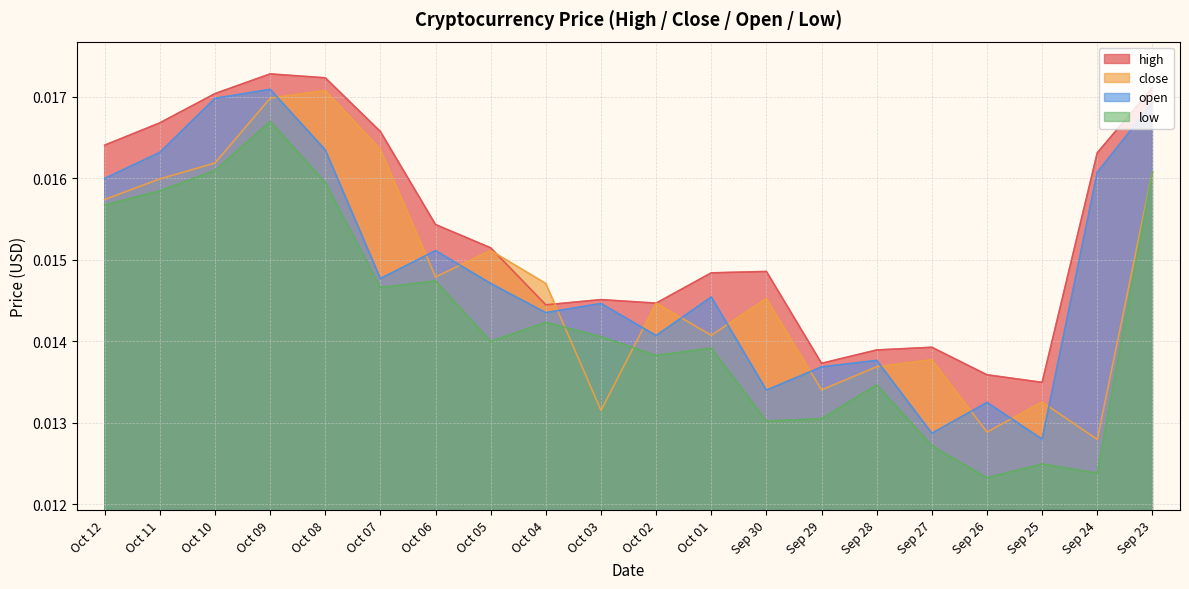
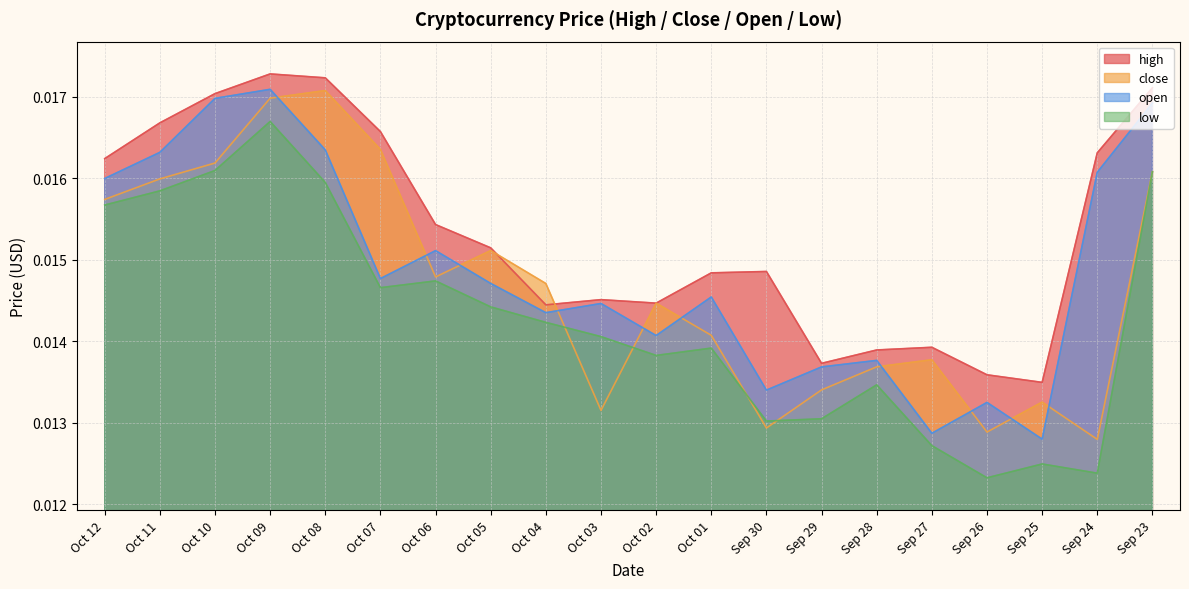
  {
    "high": {
-     "Oct 12": 0.0164,
+     "Oct 12": 0.0162,
      "Oct 11": 0.0167,
      "Oct 10": 0.0170,
      "Oct 09": 0.0173,
      "Oct 08": 0.0172,
      "Oct 07": 0.0166,
      "Oct 06": 0.0154,
      "Oct 05": 0.0151,
      "Oct 04": 0.0144,
      "Oct 03": 0.0145,
      "Oct 01": 0.0148,
      "Sep 30": 0.0149,
      "Sep 29": 0.0137,
      "Sep 28": 0.0139,
      "Sep 27": 0.0139,
      "Sep 26": 0.0136,
      "Sep 25": 0.0135,
      "Sep 24": 0.0163
    },
    "close": {
      "Oct 12": 0.0157,
      "Oct 11": 0.0160,
      "Oct 10": 0.0162,
      "Oct 09": 0.0170,
      "Oct 08": 0.0171,
      "Oct 07": 0.0164,
      "Oct 06": 0.0148,
      "Oct 05": 0.0151,
      "Oct 04": 0.0147,
      "Oct 03": 0.0132,
      "Oct 01": 0.0141,
-     "Sep 30": 0.0145,
+     "Sep 30": 0.0129,
      "Sep 29": 0.0134,
      "Sep 28": 0.0137,
      "Sep 27": 0.0138,
      "Sep 26": 0.0129,
      "Sep 25": 0.0133,
      "Sep 24": 0.0128
    },
    "open": {
      "Oct 12": 0.0160,
      "Oct 11": 0.0163,
      "Oct 10": 0.0170,
      "Oct 09": 0.0171,
      "Oct 08": 0.0163,
      "Oct 07": 0.0148,
      "Oct 06": 0.0151,
      "Oct 05": 0.0147,
      "Oct 04": 0.0144,
      "Oct 03": 0.0145,
      "Oct 02": 0.0141,
      "Oct 01": 0.0145,
      "Sep 30": 0.0134,
      "Sep 29": 0.0137,
      "Sep 28": 0.0138,
      "Sep 27": 0.0129,
      "Sep 26": 0.0132,
      "Sep 25": 0.0128,
      "Sep 24": 0.0161
    },
    "low": {
      "Oct 12": 0.0157,
      "Oct 11": 0.0158,
      "Oct 10": 0.0161,
      "Oct 09": 0.0167,
      "Oct 08": 0.0159,
      "Oct 07": 0.0147,
      "Oct 06": 0.0147,
-     "Oct 05": 0.0140,
+     "Oct 05": 0.0144,
      "Oct 04": 0.0142,
      "Oct 03": 0.0141,
      "Oct 02": 0.0138,
      "Oct 01": 0.0139,
      "Sep 30": 0.0130,
      "Sep 29": 0.0130,
      "Sep 28": 0.0135,
      "Sep 27": 0.0127,
      "Sep 26": 0.0123,
      "Sep 25": 0.0125,
      "Sep 24": 0.0124
    }
  }
